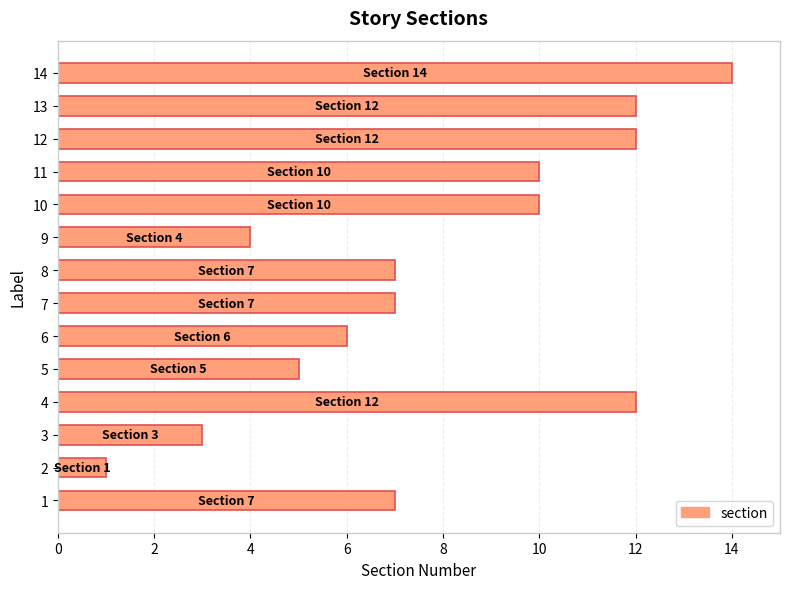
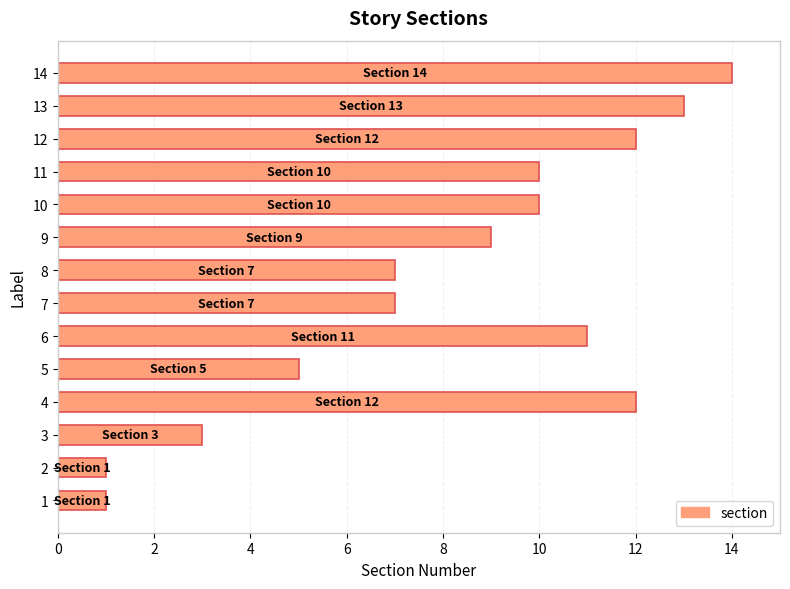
  {
    "14": 14,
-   "13": 12,
+   "13": 13,
    "12": 12,
    "11": 10,
    "10": 10,
-   "9": 4,
+   "9": 9,
    "8": 7,
    "7": 7,
-   "6": 6,
+   "6": 11,
    "5": 5,
    "4": 12,
    "3": 3,
    "2": 1,
-   "1": 7
+   "1": 1
  }
